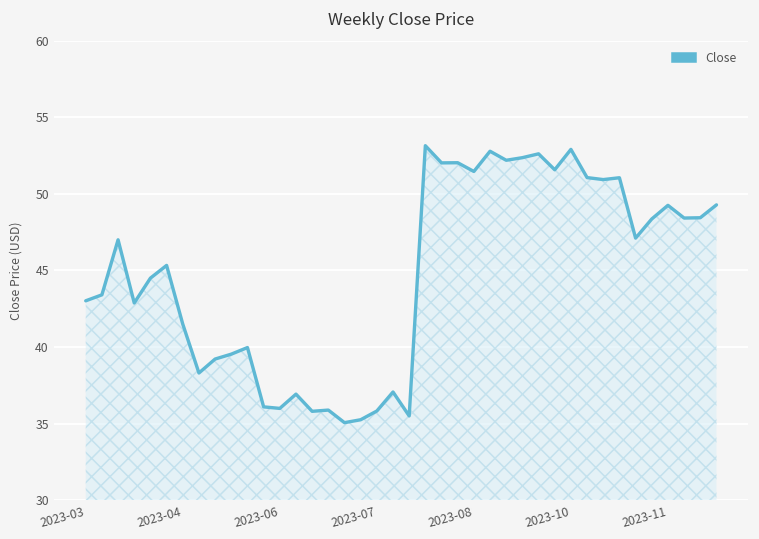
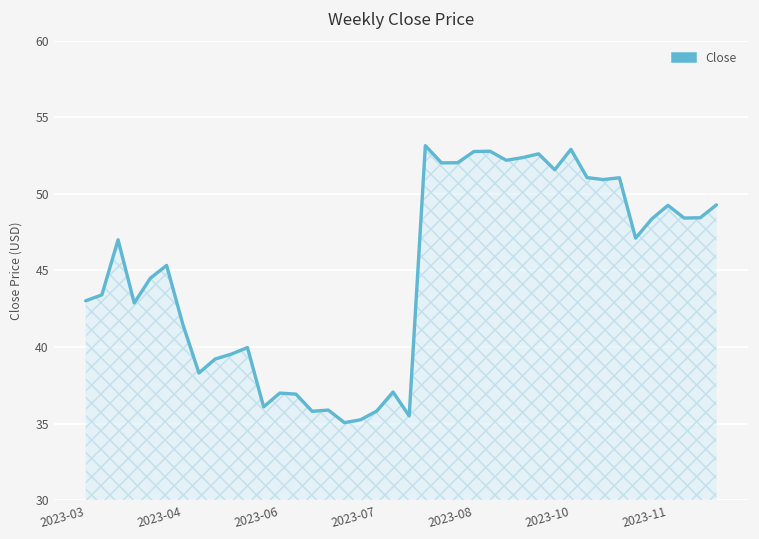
  {
    "2023-03": 43.0,
    "2023-04": 41.5,
-   "2023-06": 36,
+   "2023-06": 37,
    "2023-07": 35.8,
-   "2023-08": 51.5,
+   "2023-08": 52.8,
    "2023-10": 52.9,
    "2023-11": 49.3
  }
